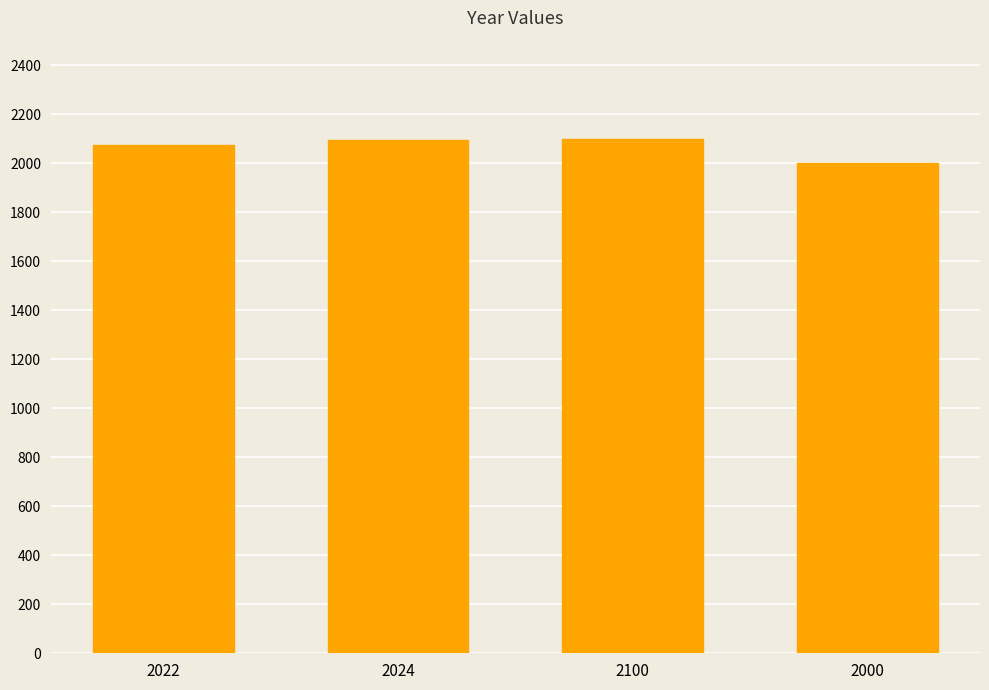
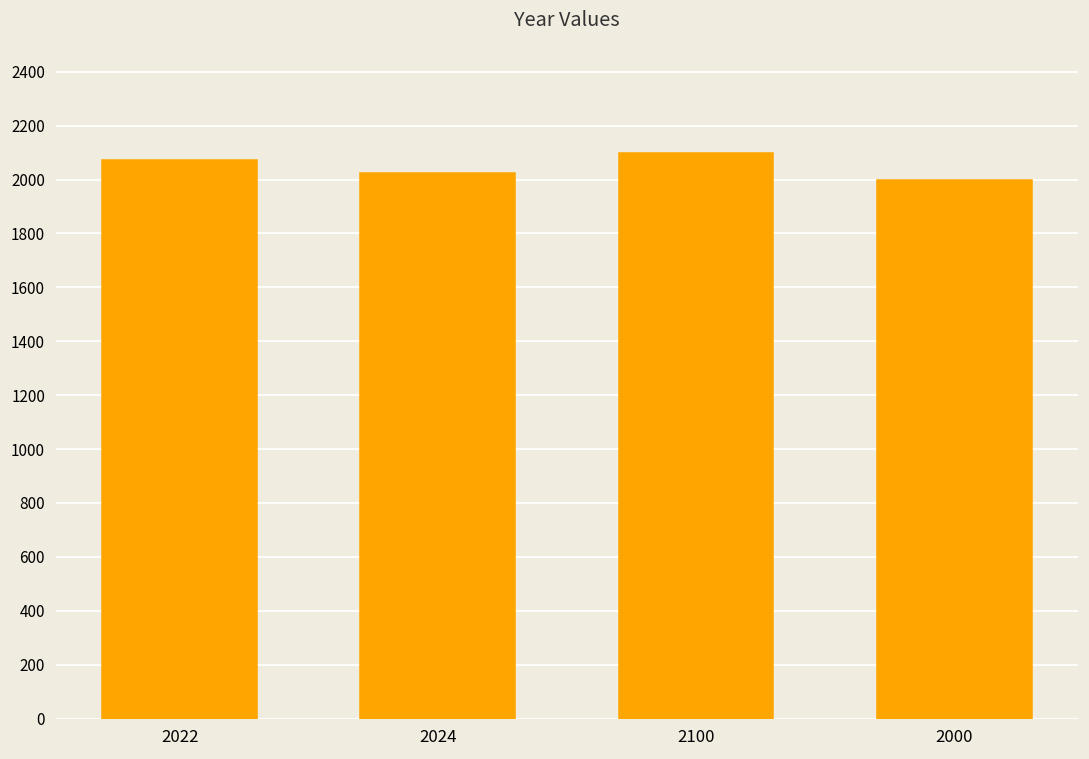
  {
    "2022": 2070,
-   "2024": 2090,
+   "2024": 2020,
    "2100": 2100,
    "2000": 2000
  }
